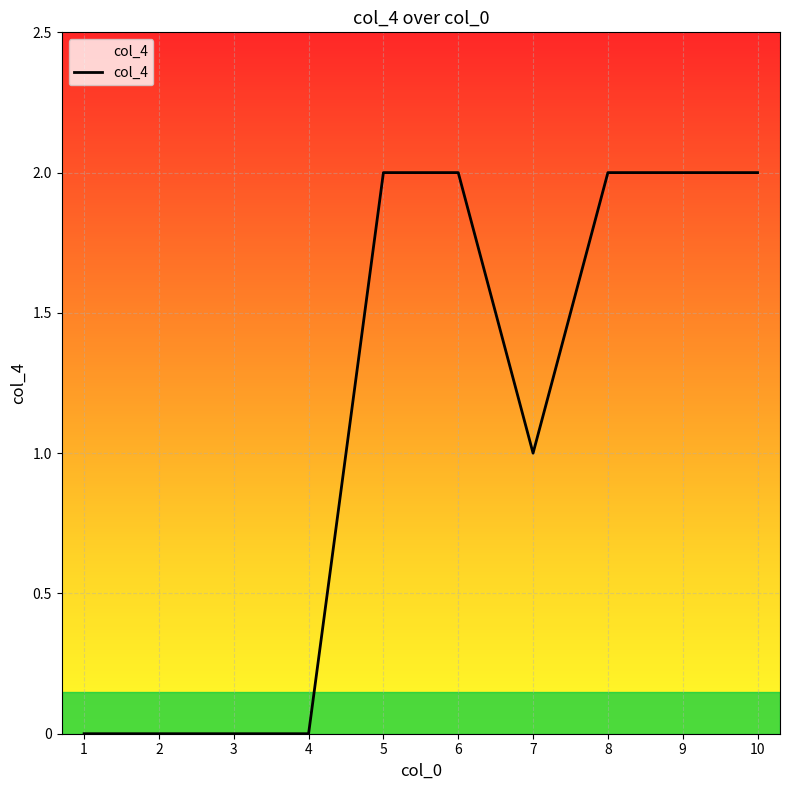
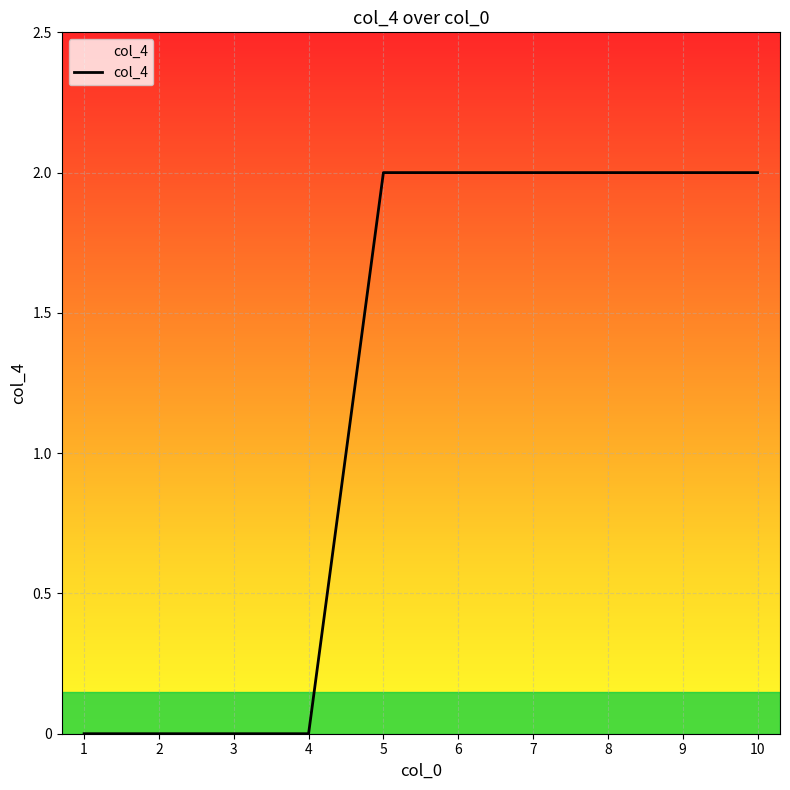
  {
    "5": 2,
    "6": 2,
-   "7": 1,
+   "7": 2,
    "8": 2,
    "9": 2,
    "10": 2
  }
